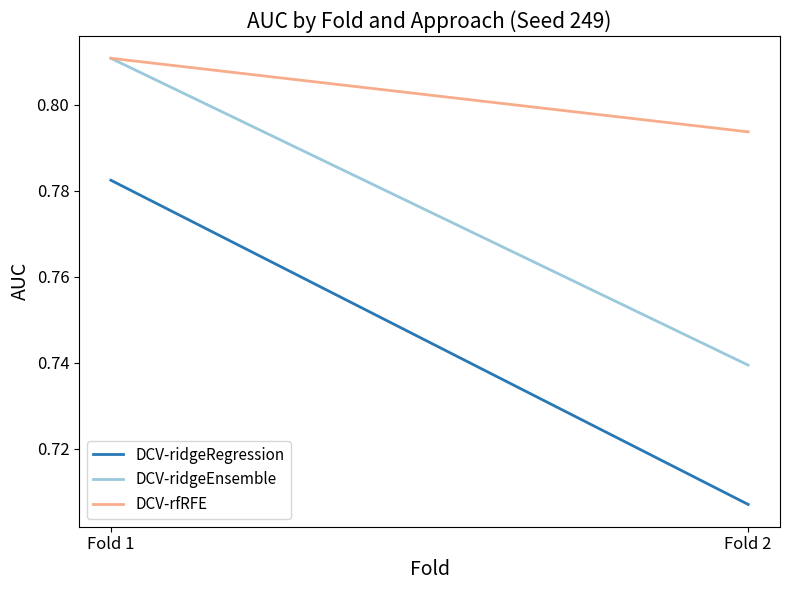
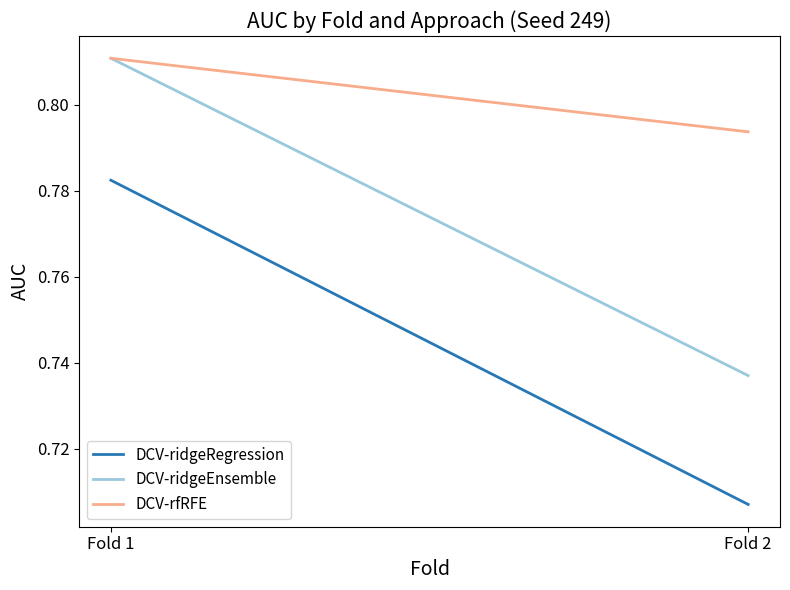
  {
    "DCV-ridgeRegression": {
      "Fold 1": 0.782,
      "Fold 2": 0.707
    },
    "DCV-ridgeEnsemble": {
-     "Fold 2": 0.739
+     "Fold 2": 0.737
    },
    "DCV-rfRFE": {
      "Fold 2": 0.794
    }
  }
